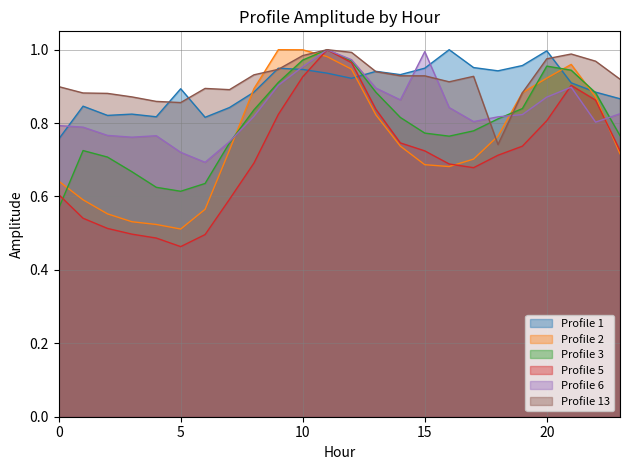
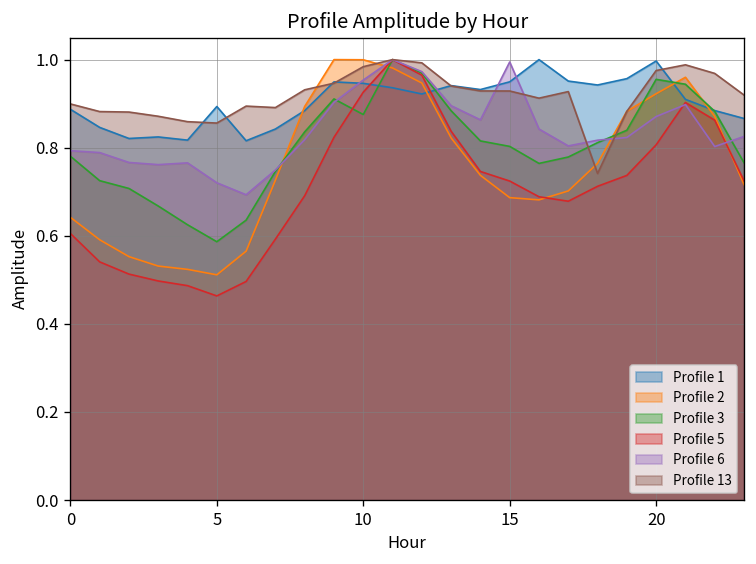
  {
    "Profile 1": {
-     "0": 0.76,
+     "0": 0.89,
      "5": 0.89,
      "10": 0.95,
      "15": 0.95,
      "20": 1.00
    },
    "Profile 3": {
-     "0": 0.57,
-     "5": 0.61,
-     "10": 0.97,
-     "15": 0.77,
+     "0": 0.78,
+     "5": 0.59,
+     "10": 0.88,
+     "15": 0.80,
      "20": 0.96
    },
    "Profile 6": {
      "0": 0.79,
      "5": 0.72,
      "10": 0.95,
      "15": 0.99,
      "20": 0.87
    }
  }
